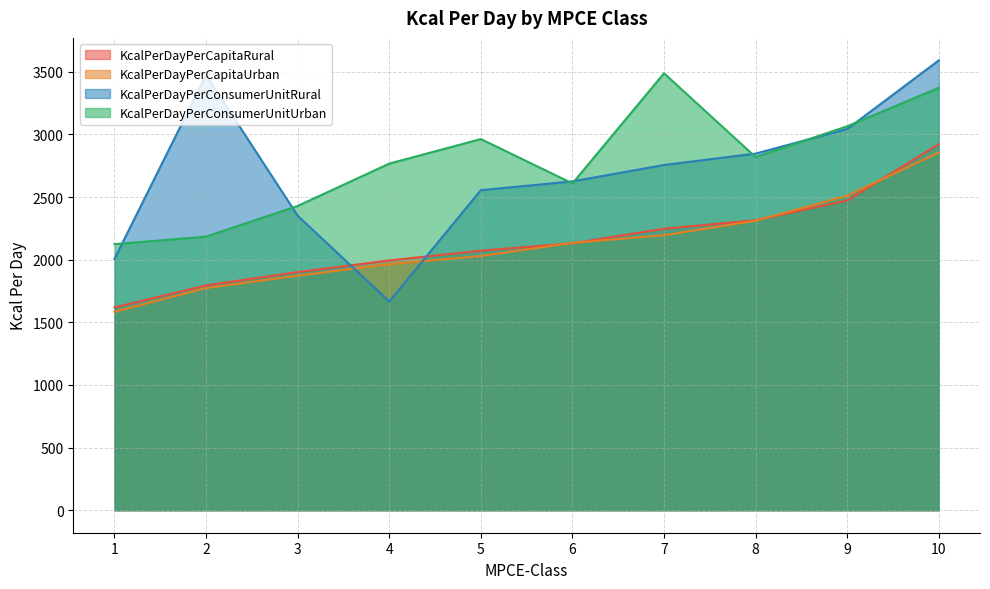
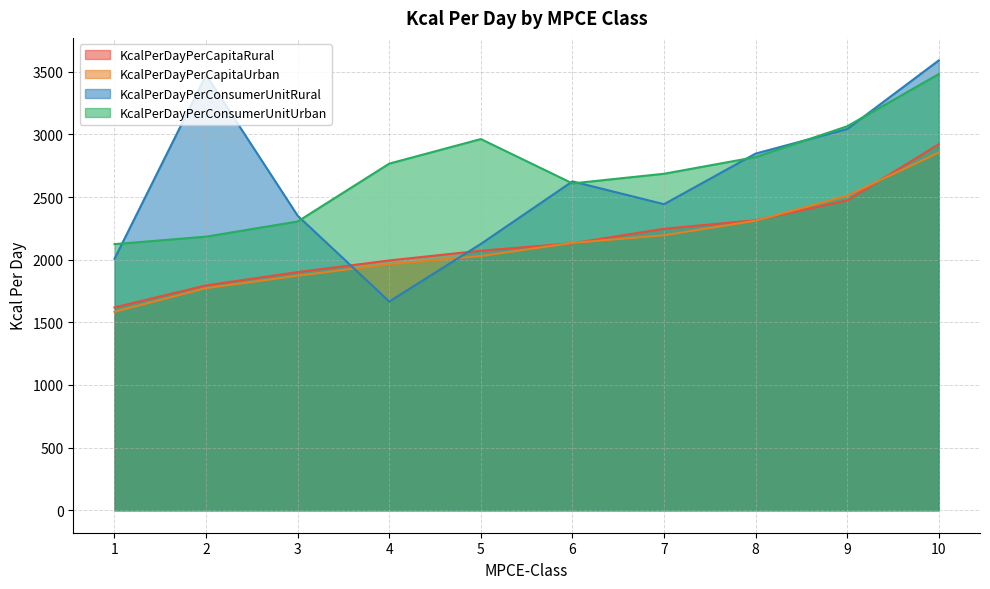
  {
    "KcalPerDayPerConsumerUnitRural": {
      "1": 2010,
      "3": 2350,
      "4": 1670,
-     "5": 2560,
-     "7": 2760,
+     "5": 2130,
+     "7": 2440,
      "8": 2850,
      "9": 3040,
      "10": 3590
    },
    "KcalPerDayPerConsumerUnitUrban": {
      "1": 2120,
      "2": 2180,
-     "3": 2430,
+     "3": 2310,
      "4": 2770,
      "5": 2960,
-     "7": 3490,
+     "7": 2690,
      "8": 2820,
      "9": 3070,
-     "10": 3370
+     "10": 3480
    }
  }
